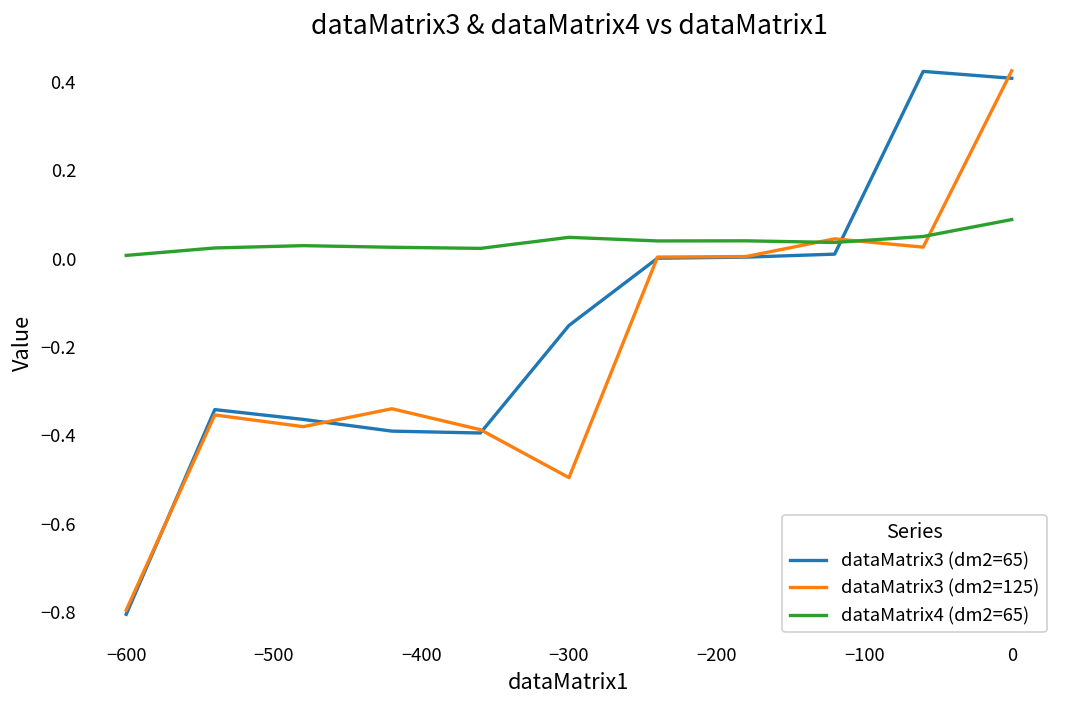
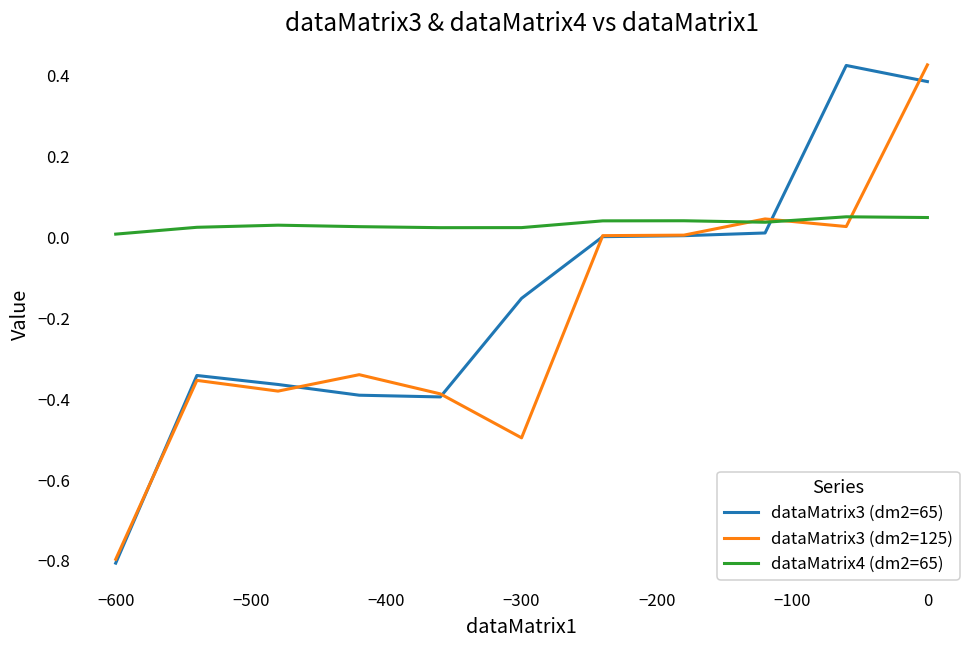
  {
    "dataMatrix3 (dm2=65)": {
      "−600": -0.81,
      "−300": -0.15,
-     "0": 0.41
+     "0": 0.38
    },
    "dataMatrix3 (dm2=125)": {
      "−600": -0.80,
      "−300": -0.50,
      "0": 0.43
    },
    "dataMatrix4 (dm2=65)": {
      "−600": 0.01,
-     "−300": 0.05,
-     "0": 0.09
+     "−300": 0.02,
+     "0": 0.05
    }
  }
